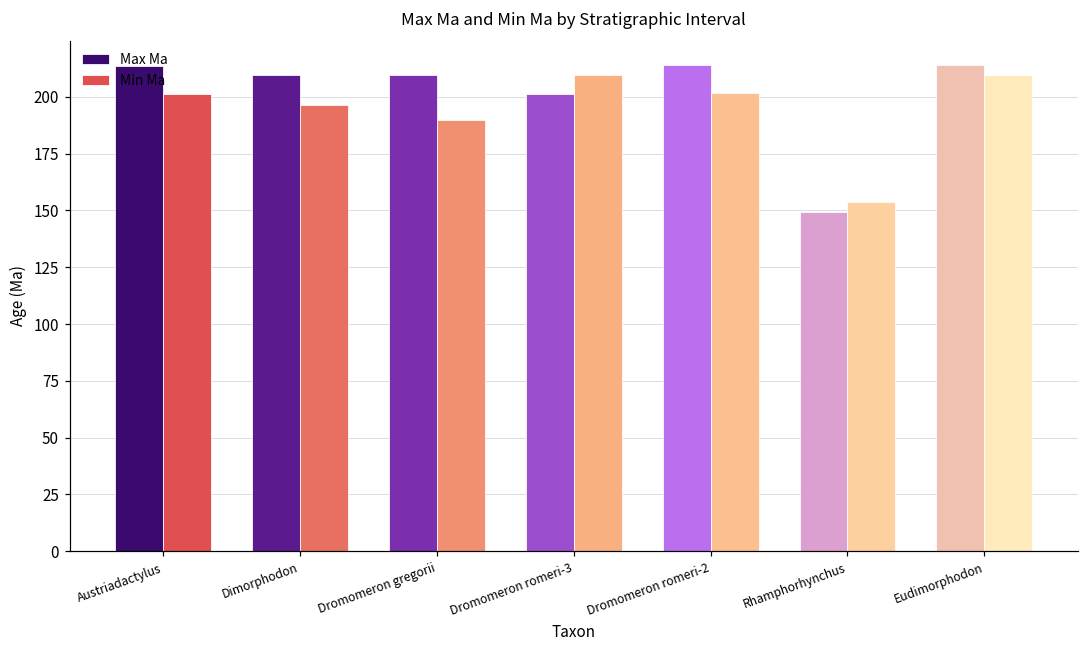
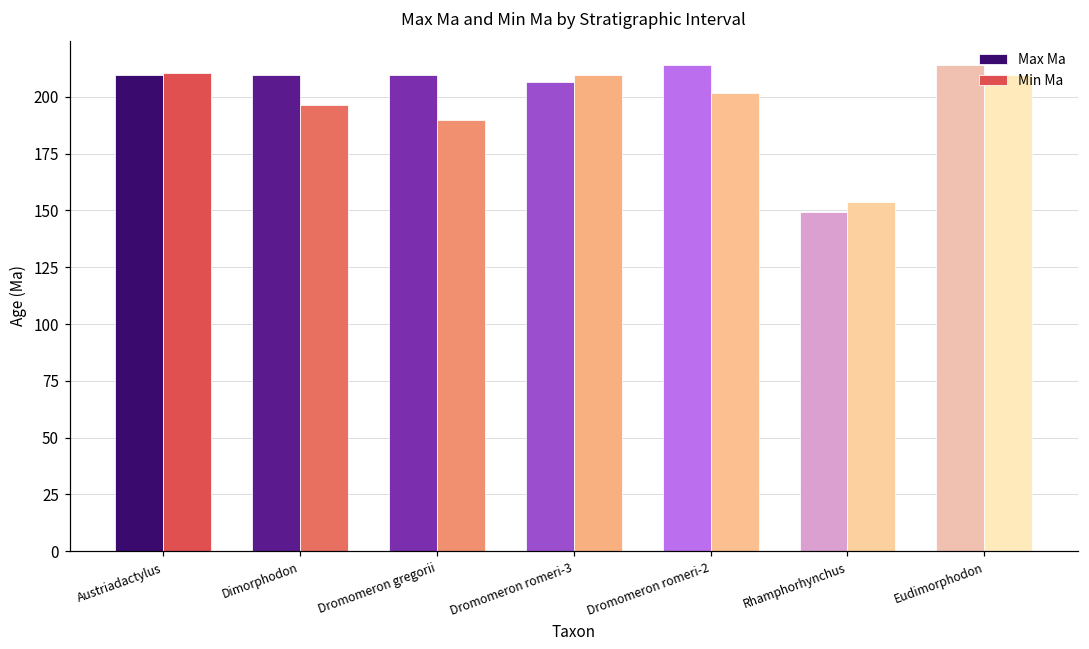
  {
    "Max Ma": {
-     "Austriadactylus": 214,
+     "Austriadactylus": 210,
      "Dimorphodon": 210,
      "Dromomeron gregorii": 210,
-     "Dromomeron romeri-3": 201,
+     "Dromomeron romeri-3": 206,
      "Dromomeron romeri-2": 214,
      "Rhamphorhynchus": 149,
      "Eudimorphodon": 214
    },
    "Min Ma": {
-     "Austriadactylus": 201,
+     "Austriadactylus": 211,
      "Dimorphodon": 196,
      "Dromomeron gregorii": 190,
      "Dromomeron romeri-3": 210,
      "Dromomeron romeri-2": 202,
      "Rhamphorhynchus": 154,
      "Eudimorphodon": 210
    }
  }
